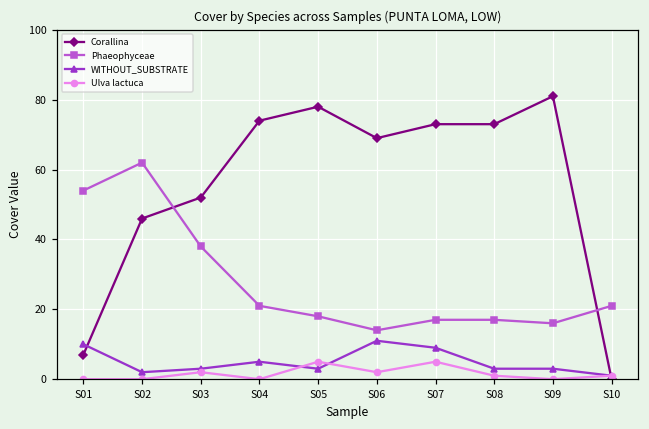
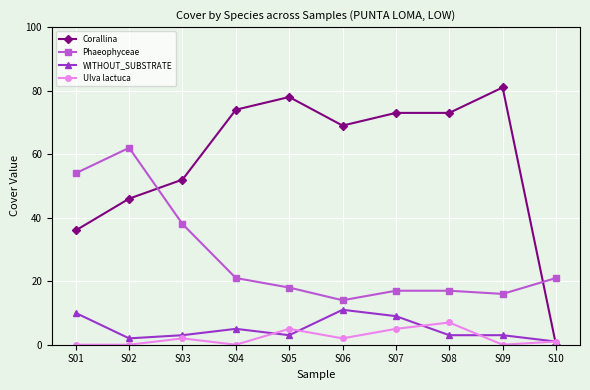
  {
    "Corallina": {
-     "S01": 7,
+     "S01": 36,
      "S02": 46,
      "S03": 52,
      "S04": 74,
      "S05": 78,
      "S06": 69,
      "S07": 73,
      "S08": 73,
      "S09": 81,
      "S10": 0
    },
    "Ulva lactuca": {
      "S01": 0,
      "S02": 0,
      "S03": 2,
      "S04": 0,
      "S05": 5,
      "S06": 2,
      "S07": 5,
-     "S08": 1,
+     "S08": 7,
      "S09": 0
    }
  }
